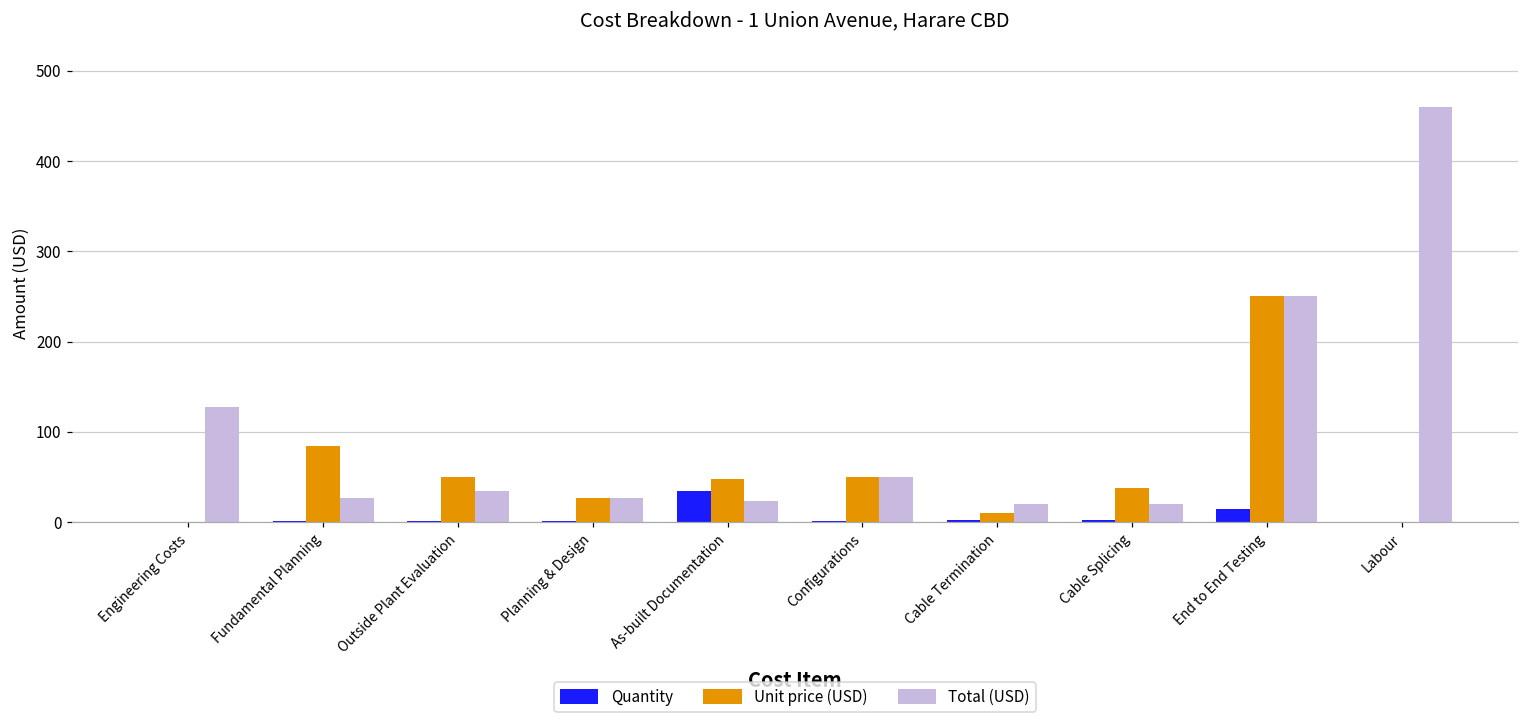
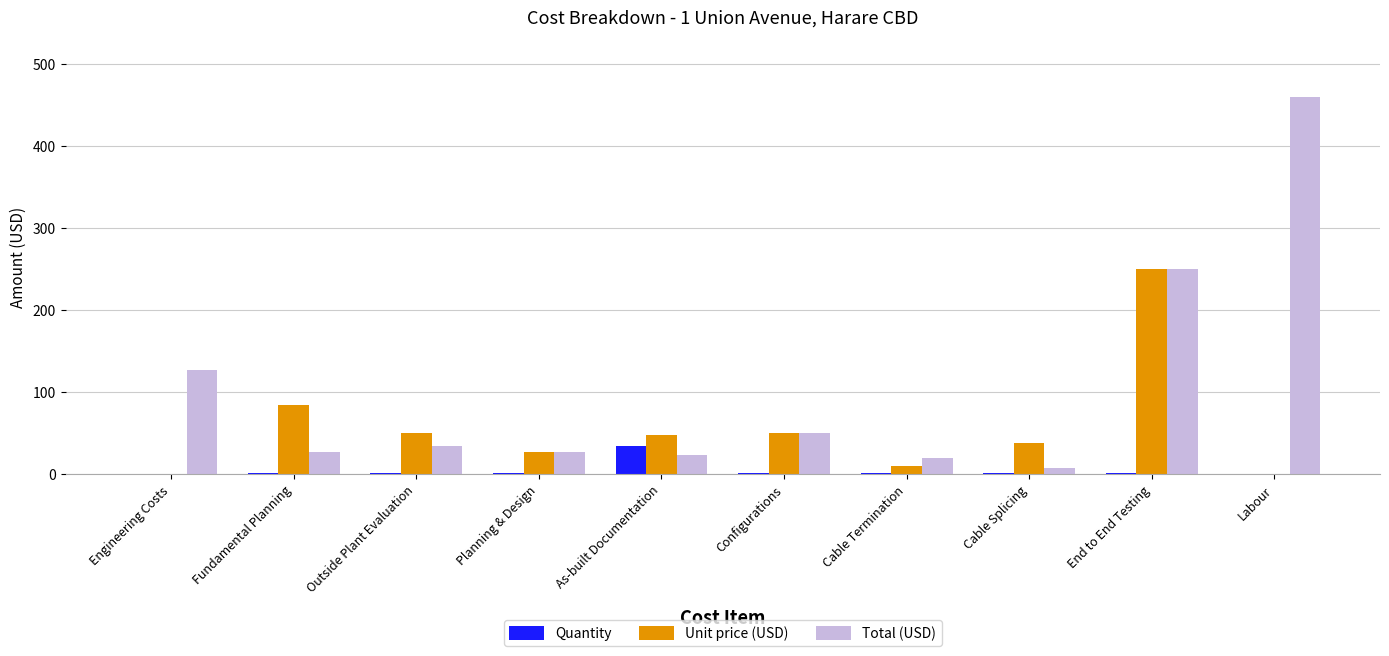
  {
    "Quantity": {
      "Engineering Costs": 0,
      "As-built Documentation": 30,
-     "End to End Testing": 20,
+     "End to End Testing": 0,
      "Labour": 0
    },
    "Unit price (USD)": {
      "Engineering Costs": 0,
      "Fundamental Planning": 80,
      "Outside Plant Evaluation": 50,
      "Planning & Design": 30,
      "As-built Documentation": 50,
      "Configurations": 50,
      "Cable Termination": 10,
      "Cable Splicing": 40,
      "End to End Testing": 250,
      "Labour": 0
    },
    "Total (USD)": {
      "Engineering Costs": 130,
      "Fundamental Planning": 30,
      "Outside Plant Evaluation": 30,
      "Planning & Design": 30,
      "As-built Documentation": 20,
      "Configurations": 50,
      "Cable Termination": 20,
-     "Cable Splicing": 20,
+     "Cable Splicing": 10,
      "End to End Testing": 250,
      "Labour": 460
    }
  }
